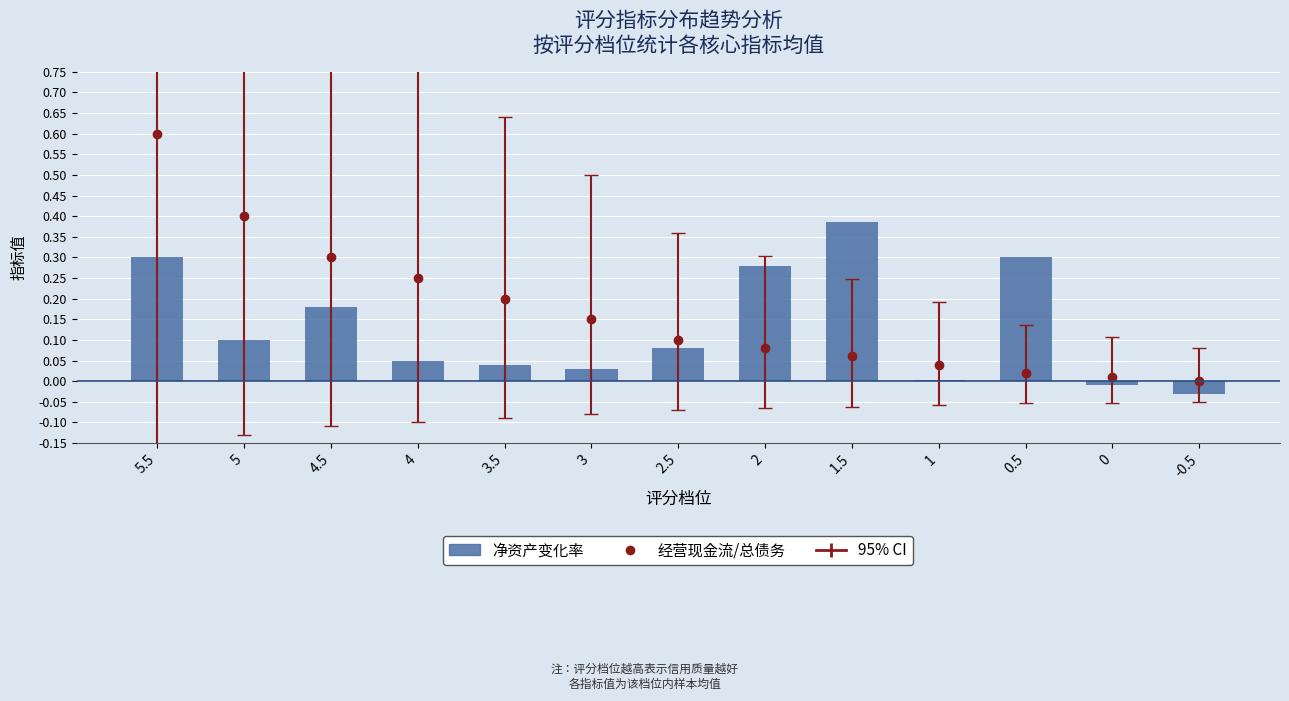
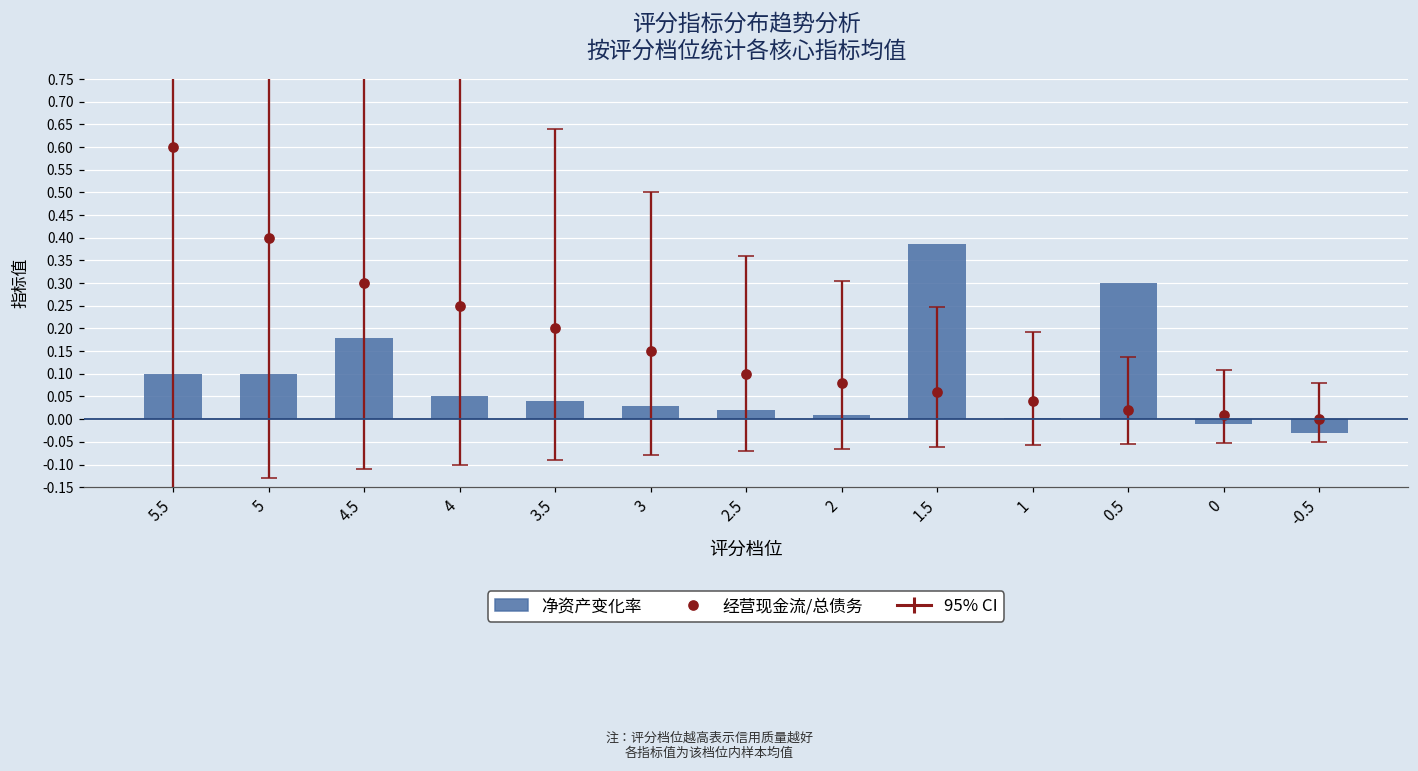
  {
    "净资产变化率": {
-     "5.5": 0.3,
+     "5.5": 0.1,
      "5": 0.10,
      "4.5": 0.18,
      "4": 0.05,
      "3.5": 0.04,
      "3": 0.03,
-     "2.5": 0.08,
-     "2": 0.28,
+     "2.5": 0.02,
+     "2": 0.01,
      "1.5": 0.39,
      "0.5": 0.30,
      "0": -0.01,
      "-0.5": -0.03
    }
  }
